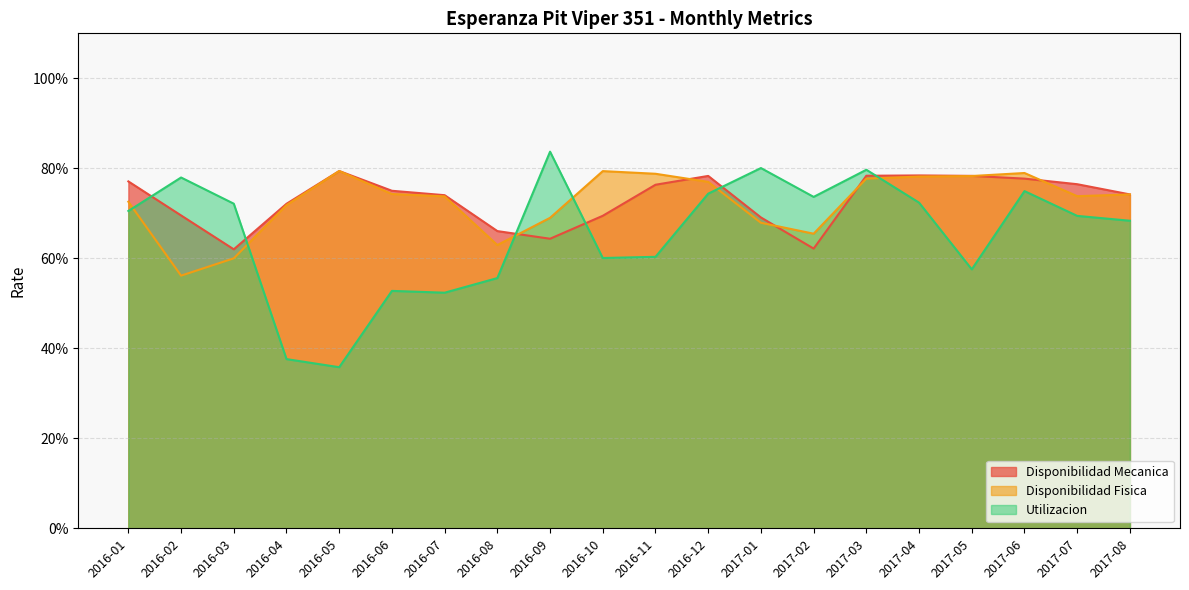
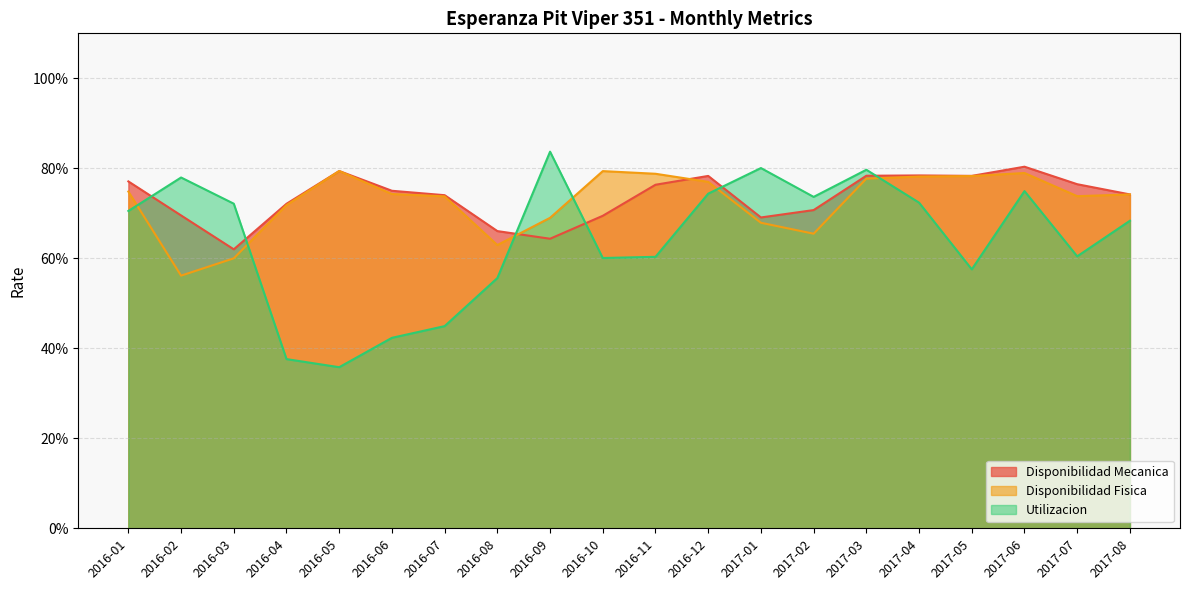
  {
    "Disponibilidad Mecanica": {
      "2016-01": "77%",
      "2016-02": "70%",
      "2016-03": "62%",
      "2016-06": "75%",
      "2016-08": "66%",
      "2016-09": "64%",
      "2016-10": "69%",
      "2016-11": "76%",
      "2016-12": "78%",
      "2017-01": "69%",
-     "2017-02": "62%",
+     "2017-02": "71%",
      "2017-03": "78%",
-     "2017-06": "78%",
+     "2017-06": "80%",
      "2017-07": "76%"
    },
    "Disponibilidad Fisica": {
-     "2016-01": "73%",
+     "2016-01": "75%",
      "2016-02": "56%",
      "2016-03": "60%",
      "2016-06": "74%",
      "2016-08": "63%",
      "2016-09": "69%",
      "2016-10": "79%",
      "2016-11": "79%",
      "2016-12": "77%",
      "2017-01": "68%",
      "2017-02": "65%",
      "2017-03": "78%",
      "2017-06": "79%",
      "2017-07": "74%"
    },
    "Utilizacion": {
      "2016-01": "71%",
      "2016-02": "78%",
      "2016-03": "72%",
      "2016-04": "38%",
      "2016-05": "36%",
-     "2016-06": "53%",
-     "2016-07": "52%",
+     "2016-06": "42%",
+     "2016-07": "45%",
      "2016-08": "56%",
      "2016-09": "84%",
      "2016-10": "60%",
      "2016-11": "60%",
      "2016-12": "74%",
      "2017-01": "80%",
      "2017-02": "74%",
      "2017-03": "80%",
      "2017-04": "72%",
      "2017-05": "58%",
      "2017-06": "75%",
-     "2017-07": "69%",
+     "2017-07": "60%",
      "2017-08": "68%"
    }
  }
